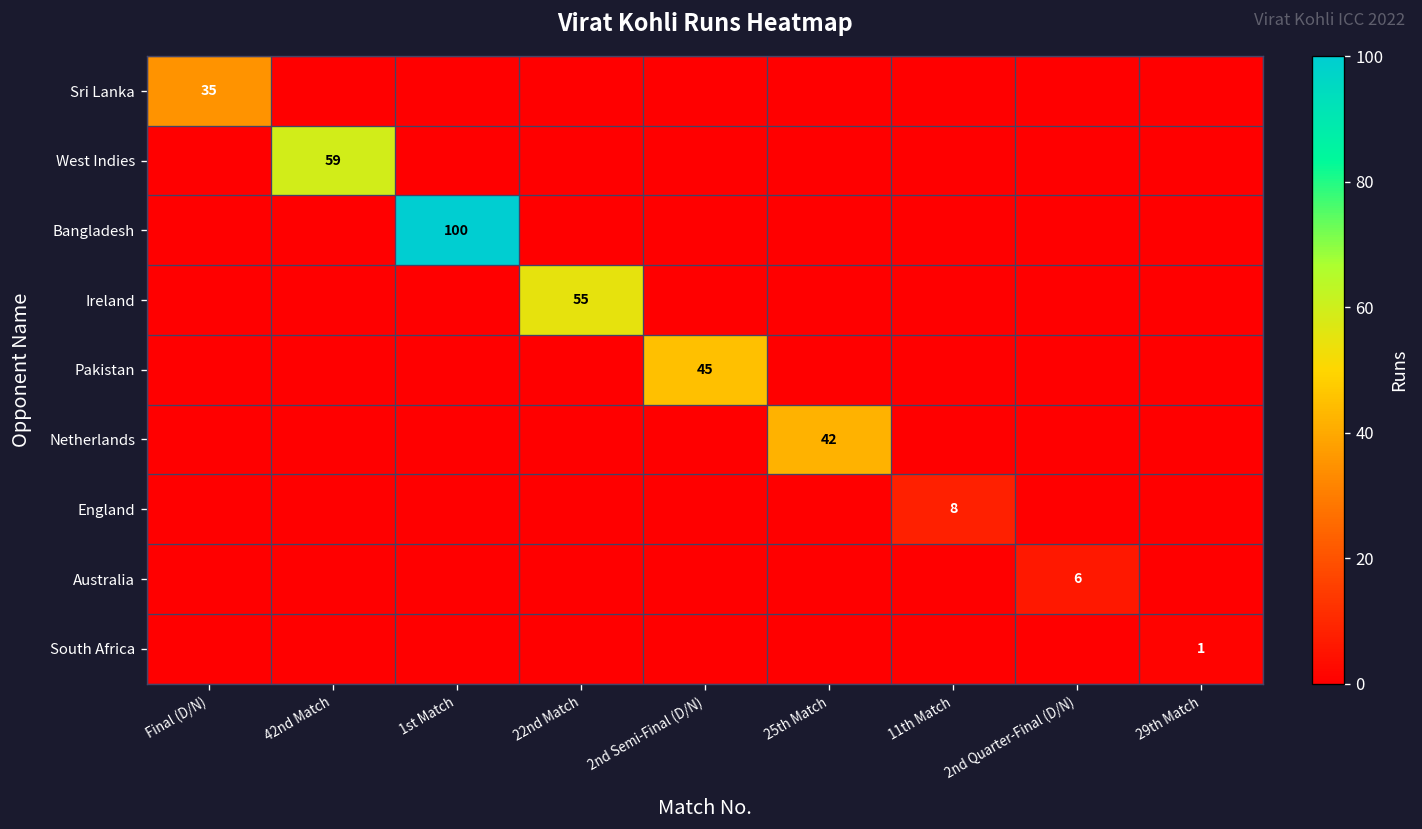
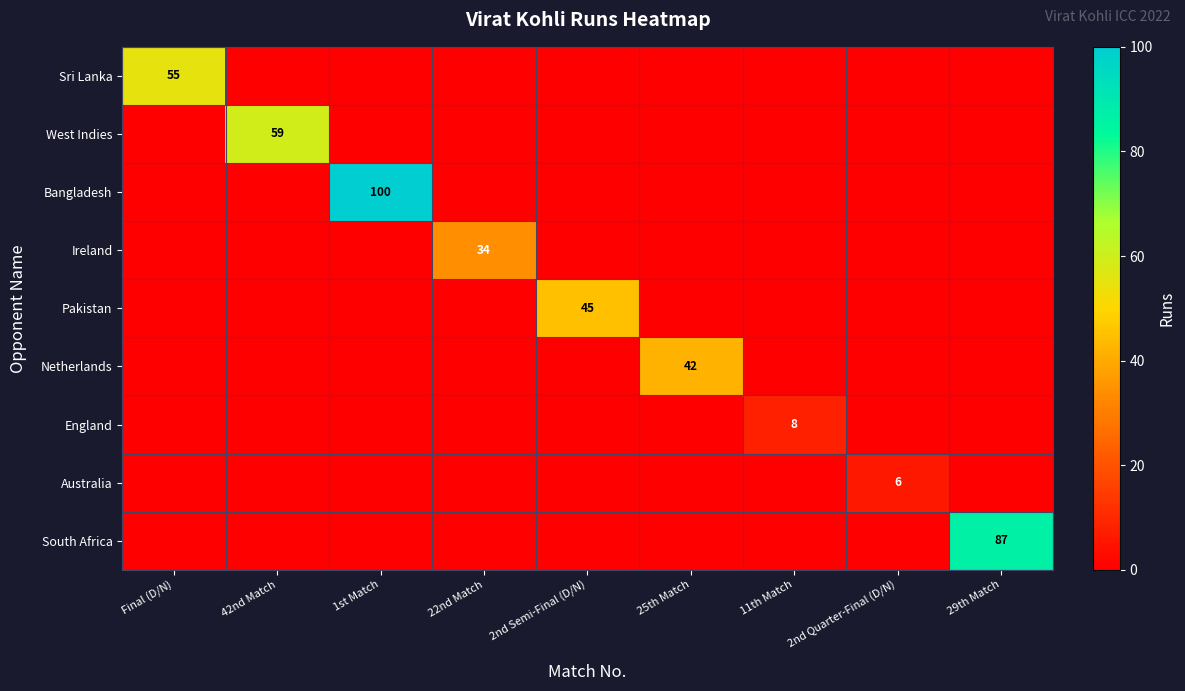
  {
    "Sri Lanka": {
-     "Final (D/N)": 35
+     "Final (D/N)": 55
    },
    "West Indies": {
      "42nd Match": 59
    },
    "Bangladesh": {
      "1st Match": 100
    },
    "Ireland": {
-     "22nd Match": 55
+     "22nd Match": 34
    },
    "Pakistan": {
      "2nd Semi-Final (D/N)": 45
    },
    "Netherlands": {
      "25th Match": 42
    },
    "England": {
      "11th Match": 8
    },
    "Australia": {
      "2nd Quarter-Final (D/N)": 6
    },
    "South Africa": {
-     "29th Match": 1
+     "29th Match": 87
    }
  }
